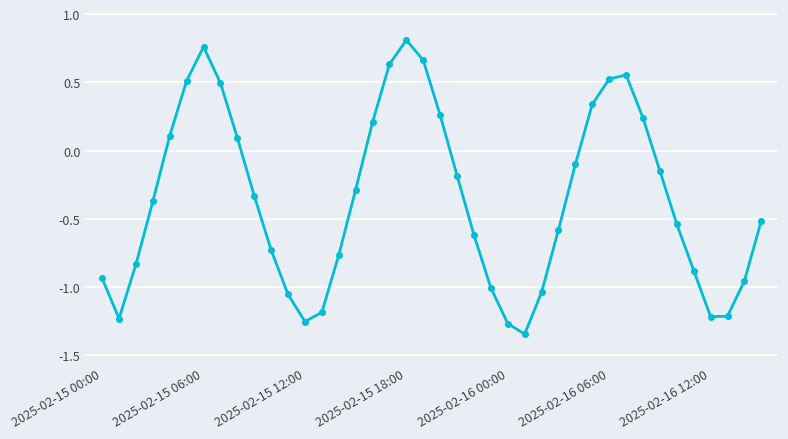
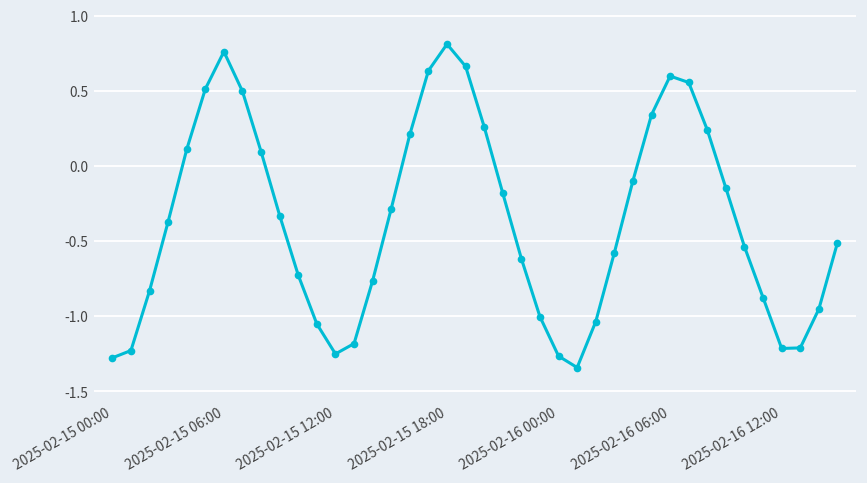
  {
-   "2025-02-15 00:00": -0.94,
+   "2025-02-15 00:00": -1.28,
    "2025-02-15 06:00": 0.76,
    "2025-02-15 12:00": -1.25,
    "2025-02-15 18:00": 0.81,
    "2025-02-16 00:00": -1.27,
-   "2025-02-16 06:00": 0.52,
+   "2025-02-16 06:00": 0.60,
    "2025-02-16 12:00": -1.22
  }
